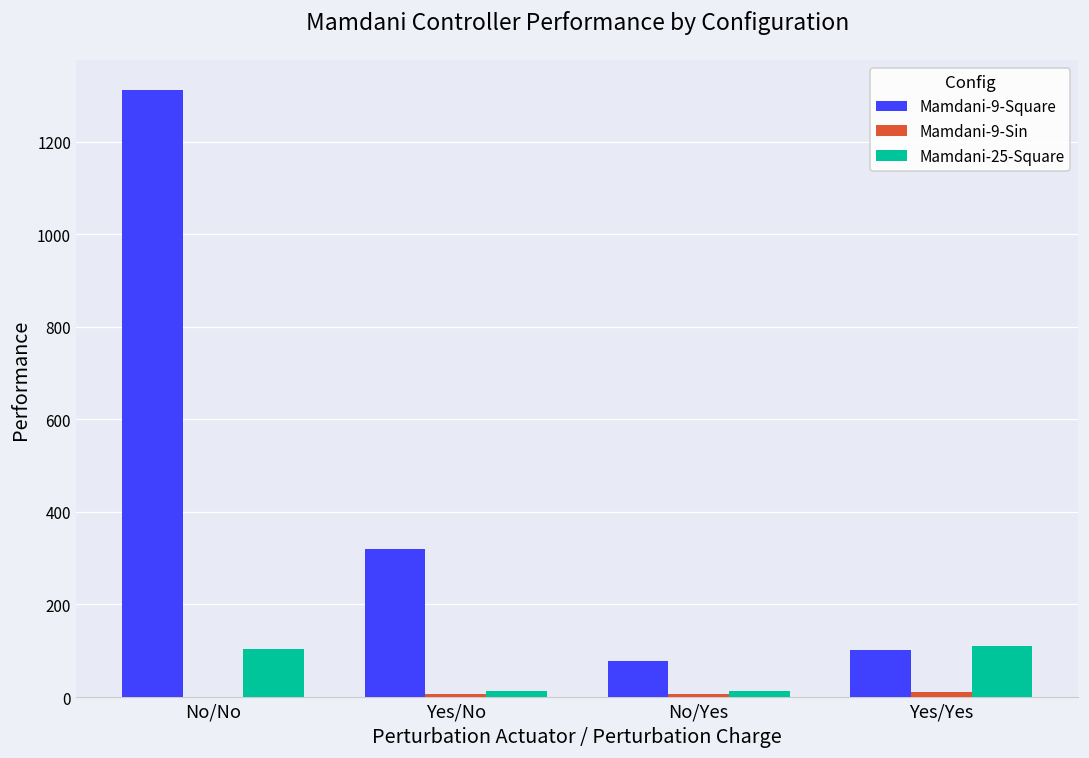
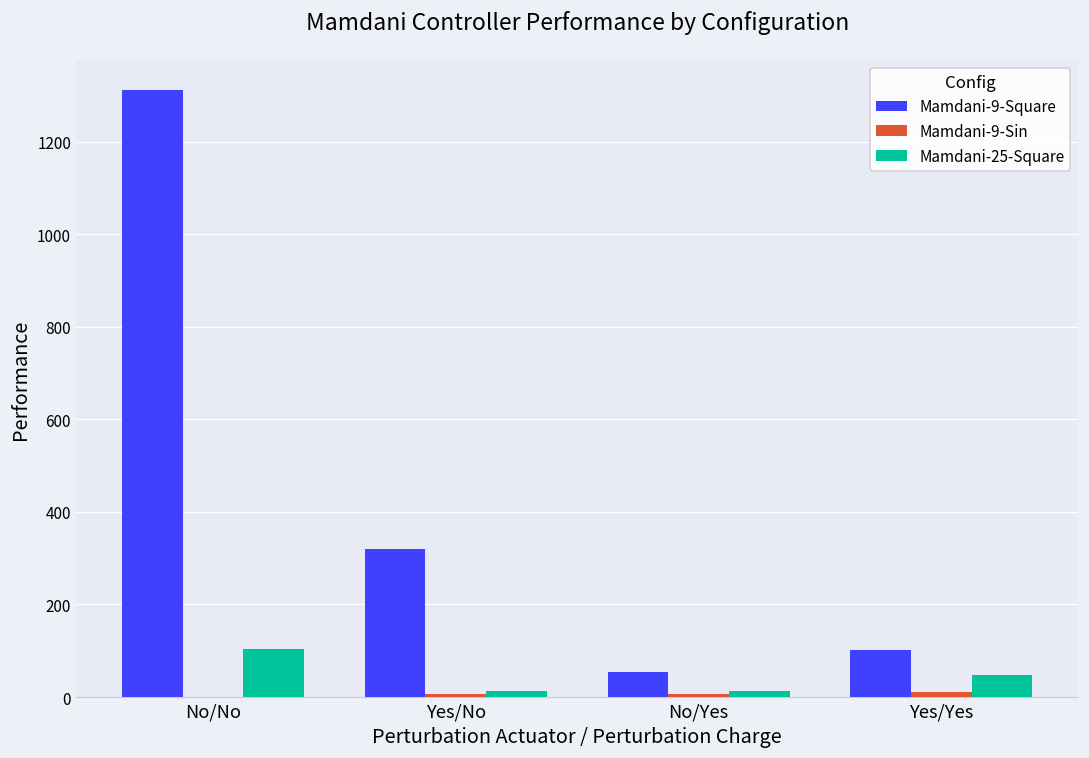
  {
    "Mamdani-9-Square": {
      "No/No": 1310,
      "Yes/No": 320,
-     "No/Yes": 80,
+     "No/Yes": 60,
      "Yes/Yes": 100
    },
    "Mamdani-9-Sin": {
      "Yes/No": 10,
      "Yes/Yes": 10
    },
    "Mamdani-25-Square": {
      "No/No": 100,
      "Yes/No": 10,
      "No/Yes": 10,
-     "Yes/Yes": 110
+     "Yes/Yes": 50
    }
  }
